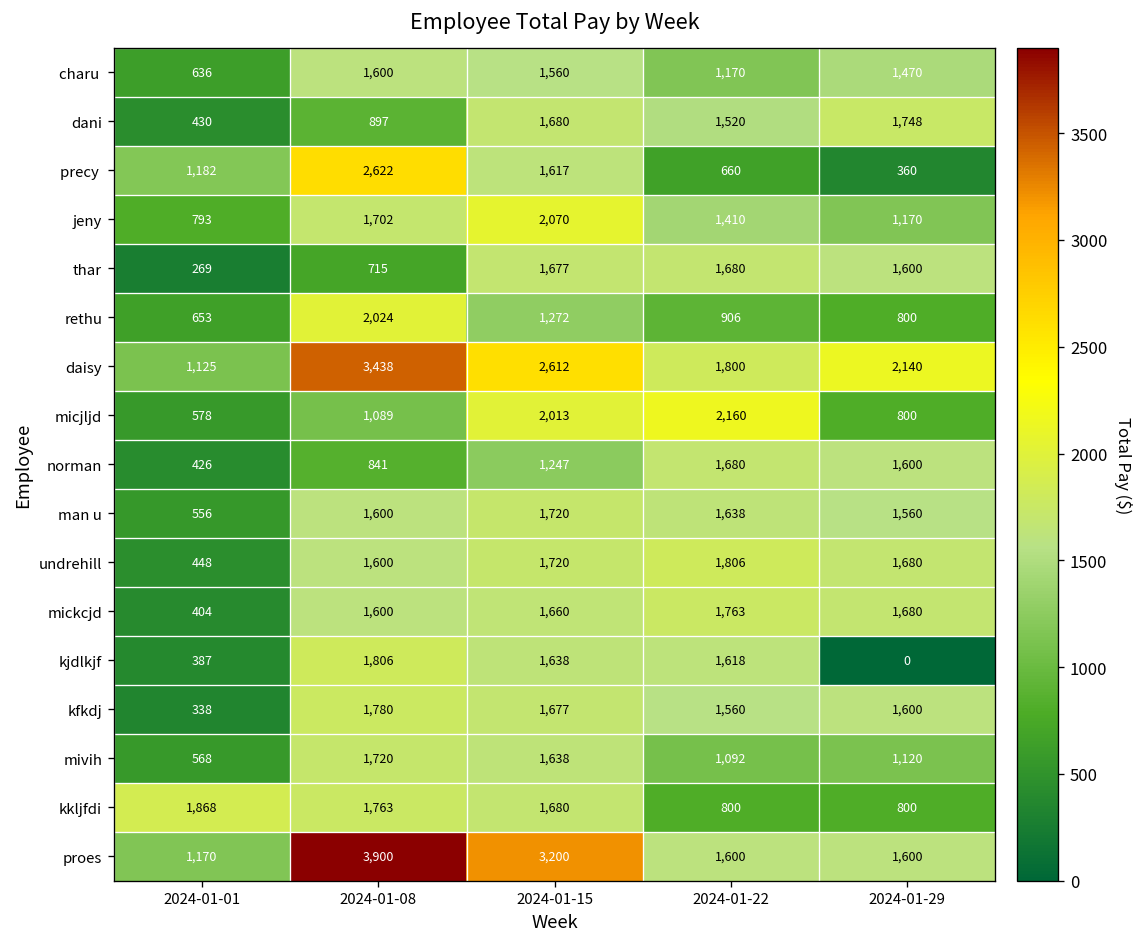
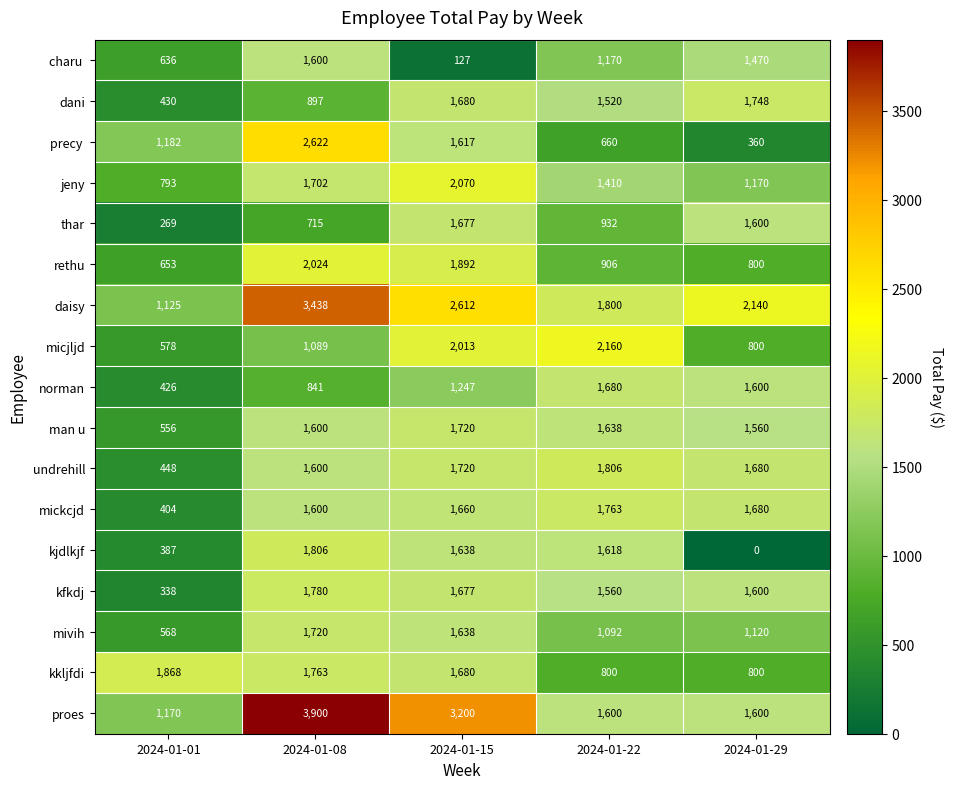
  {
    "charu": {
      "2024-01-01": "636",
      "2024-01-08": "1,600",
-     "2024-01-15": "1,560",
+     "2024-01-15": "127",
      "2024-01-22": "1,170",
      "2024-01-29": "1,470"
    },
    "dani": {
      "2024-01-01": "430",
      "2024-01-08": "897",
      "2024-01-15": "1,680",
      "2024-01-22": "1,520",
      "2024-01-29": "1,748"
    },
    "precy": {
      "2024-01-01": "1,182",
      "2024-01-08": "2,622",
      "2024-01-15": "1,617",
      "2024-01-22": "660",
      "2024-01-29": "360"
    },
    "jeny": {
      "2024-01-01": "793",
      "2024-01-08": "1,702",
      "2024-01-15": "2,070",
      "2024-01-22": "1,410",
      "2024-01-29": "1,170"
    },
    "thar": {
      "2024-01-01": "269",
      "2024-01-08": "715",
      "2024-01-15": "1,677",
-     "2024-01-22": "1,680",
+     "2024-01-22": "932",
      "2024-01-29": "1,600"
    },
    "rethu": {
      "2024-01-01": "653",
      "2024-01-08": "2,024",
-     "2024-01-15": "1,272",
+     "2024-01-15": "1,892",
      "2024-01-22": "906",
      "2024-01-29": "800"
    },
    "daisy": {
      "2024-01-01": "1,125",
      "2024-01-08": "3,438",
      "2024-01-15": "2,612",
      "2024-01-22": "1,800",
      "2024-01-29": "2,140"
    },
    "micjljd": {
      "2024-01-01": "578",
      "2024-01-08": "1,089",
      "2024-01-15": "2,013",
      "2024-01-22": "2,160",
      "2024-01-29": "800"
    },
    "norman": {
      "2024-01-01": "426",
      "2024-01-08": "841",
      "2024-01-15": "1,247",
      "2024-01-22": "1,680",
      "2024-01-29": "1,600"
    },
    "man u": {
      "2024-01-01": "556",
      "2024-01-08": "1,600",
      "2024-01-15": "1,720",
      "2024-01-22": "1,638",
      "2024-01-29": "1,560"
    },
    "undrehill": {
      "2024-01-01": "448",
      "2024-01-08": "1,600",
      "2024-01-15": "1,720",
      "2024-01-22": "1,806",
      "2024-01-29": "1,680"
    },
    "mickcjd": {
      "2024-01-01": "404",
      "2024-01-08": "1,600",
      "2024-01-15": "1,660",
      "2024-01-22": "1,763",
      "2024-01-29": "1,680"
    },
    "kjdlkjf": {
      "2024-01-01": "387",
      "2024-01-08": "1,806",
      "2024-01-15": "1,638",
      "2024-01-22": "1,618",
      "2024-01-29": "0"
    },
    "kfkdj": {
      "2024-01-01": "338",
      "2024-01-08": "1,780",
      "2024-01-15": "1,677",
      "2024-01-22": "1,560",
      "2024-01-29": "1,600"
    },
    "mivih": {
      "2024-01-01": "568",
      "2024-01-08": "1,720",
      "2024-01-15": "1,638",
      "2024-01-22": "1,092",
      "2024-01-29": "1,120"
    },
    "kkljfdi": {
      "2024-01-01": "1,868",
      "2024-01-08": "1,763",
      "2024-01-15": "1,680",
      "2024-01-22": "800",
      "2024-01-29": "800"
    },
    "proes": {
      "2024-01-01": "1,170",
      "2024-01-08": "3,900",
      "2024-01-15": "3,200",
      "2024-01-22": "1,600",
      "2024-01-29": "1,600"
    }
  }
